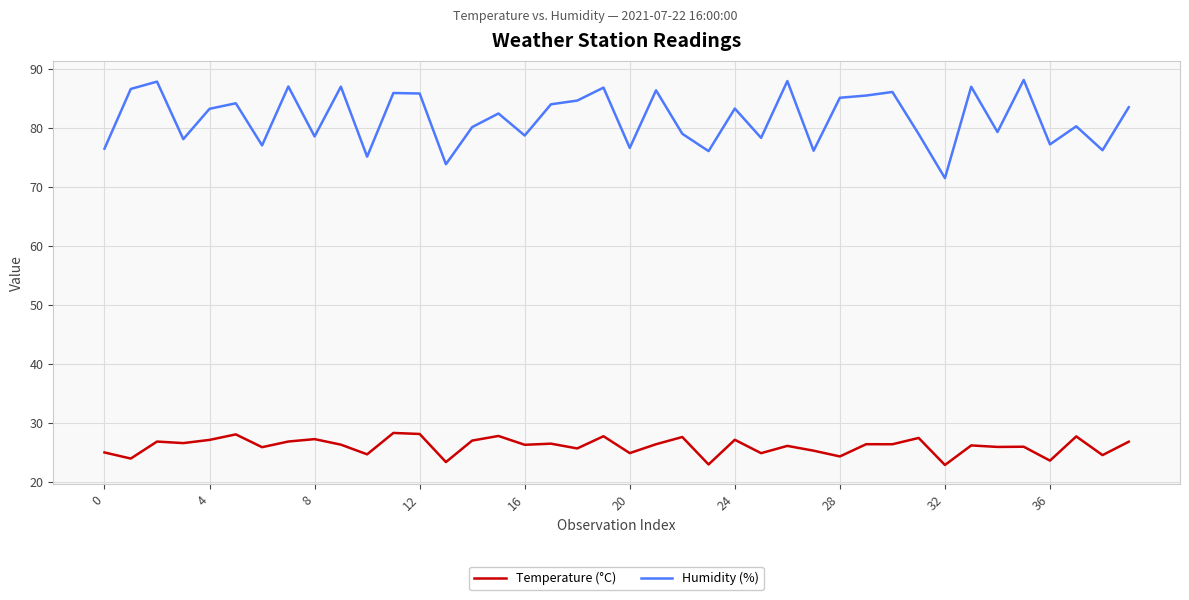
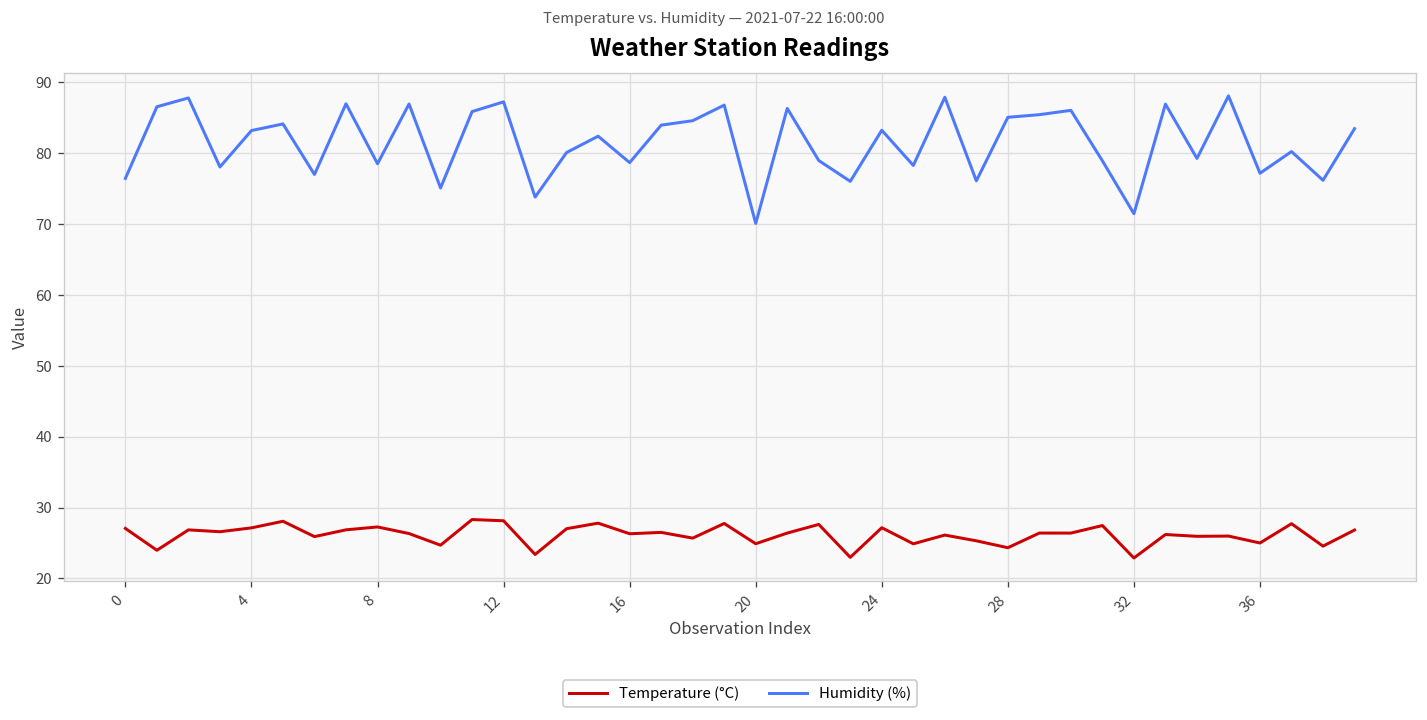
  {
    "Temperature (°C)": {
-     "0": 25,
+     "0": 27,
      "4": 27,
      "8": 27,
      "12": 28,
      "16": 26,
      "20": 25,
      "24": 27,
      "28": 24,
      "32": 23,
-     "36": 24
+     "36": 25
    },
    "Humidity (%)": {
      "0": 76,
      "4": 83,
      "8": 79,
-     "12": 86,
+     "12": 87,
      "16": 79,
-     "20": 77,
+     "20": 70,
      "24": 83,
      "28": 85,
      "32": 71,
      "36": 77
    }
  }
